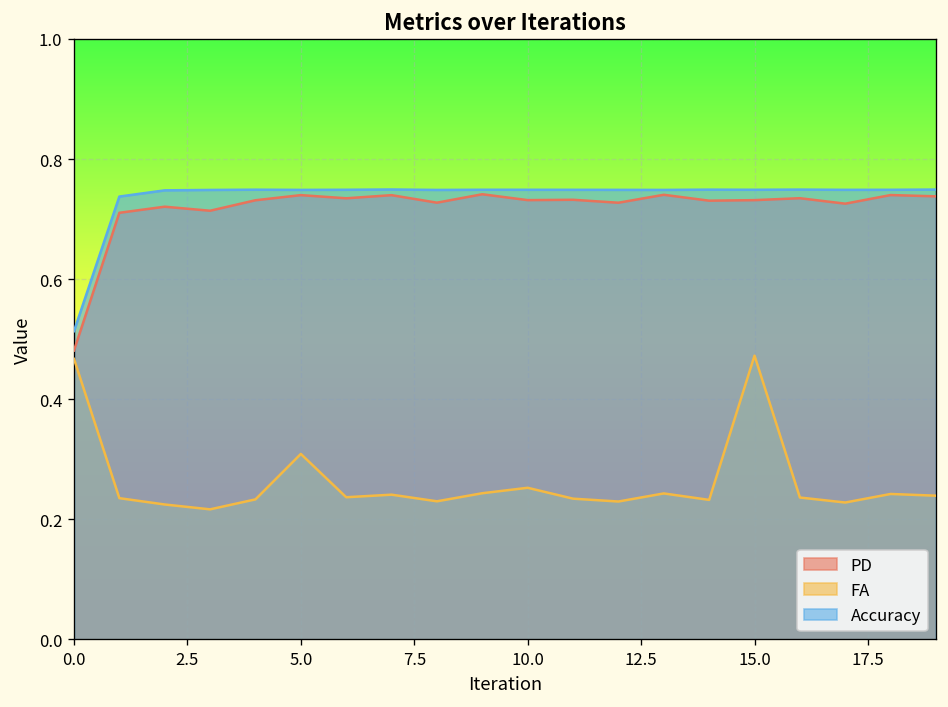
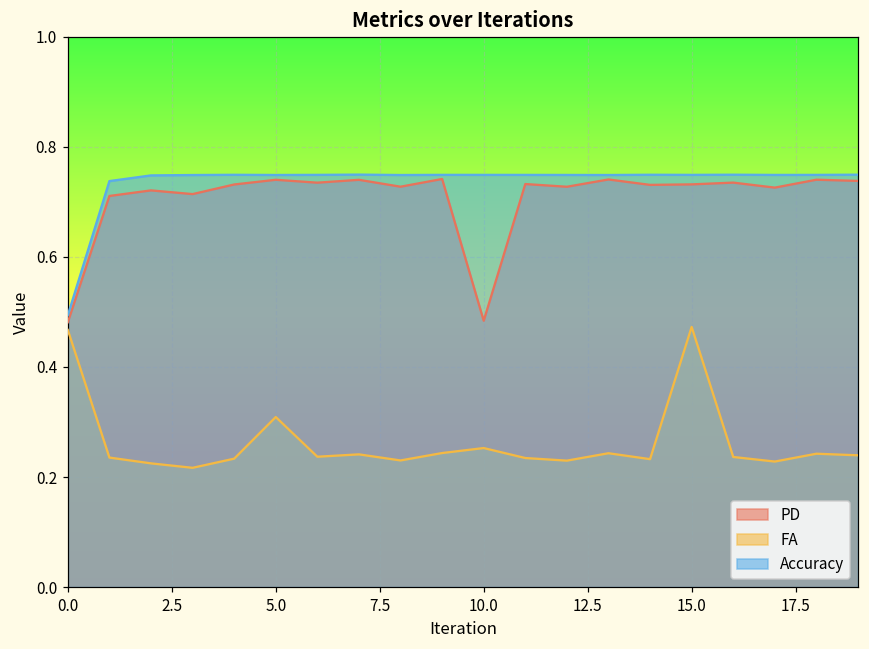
  {
    "PD": {
      "0.0": 0.48,
      "5.0": 0.74,
-     "10.0": 0.73,
+     "10.0": 0.48,
      "15.0": 0.73
    },
    "FA": {
      "0.0": 0.47,
      "5.0": 0.31,
      "10.0": 0.25,
      "15.0": 0.47
    },
    "Accuracy": {
-     "0.0": 0.51,
+     "0.0": 0.49,
      "5.0": 0.75,
      "10.0": 0.75,
      "15.0": 0.75
    }
  }
